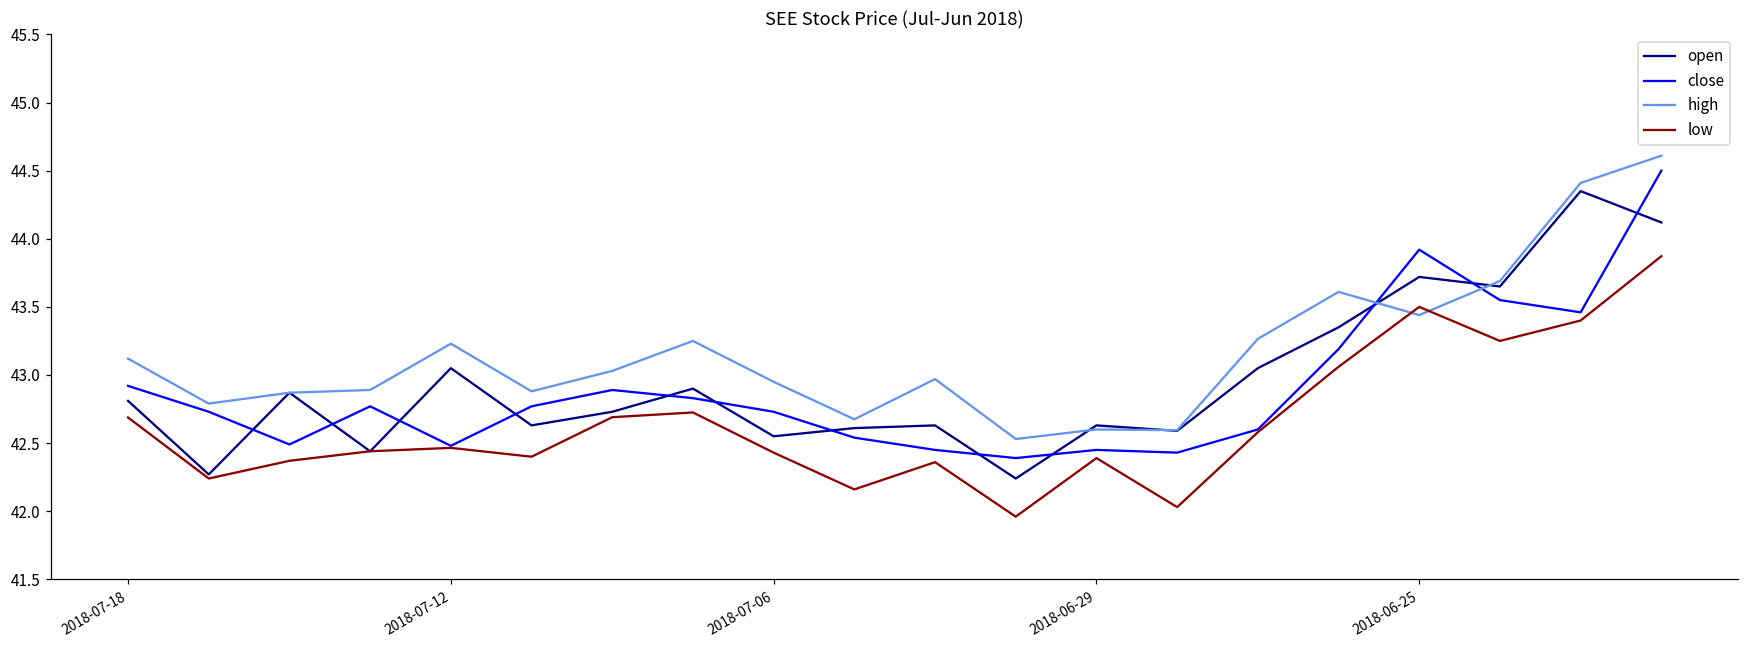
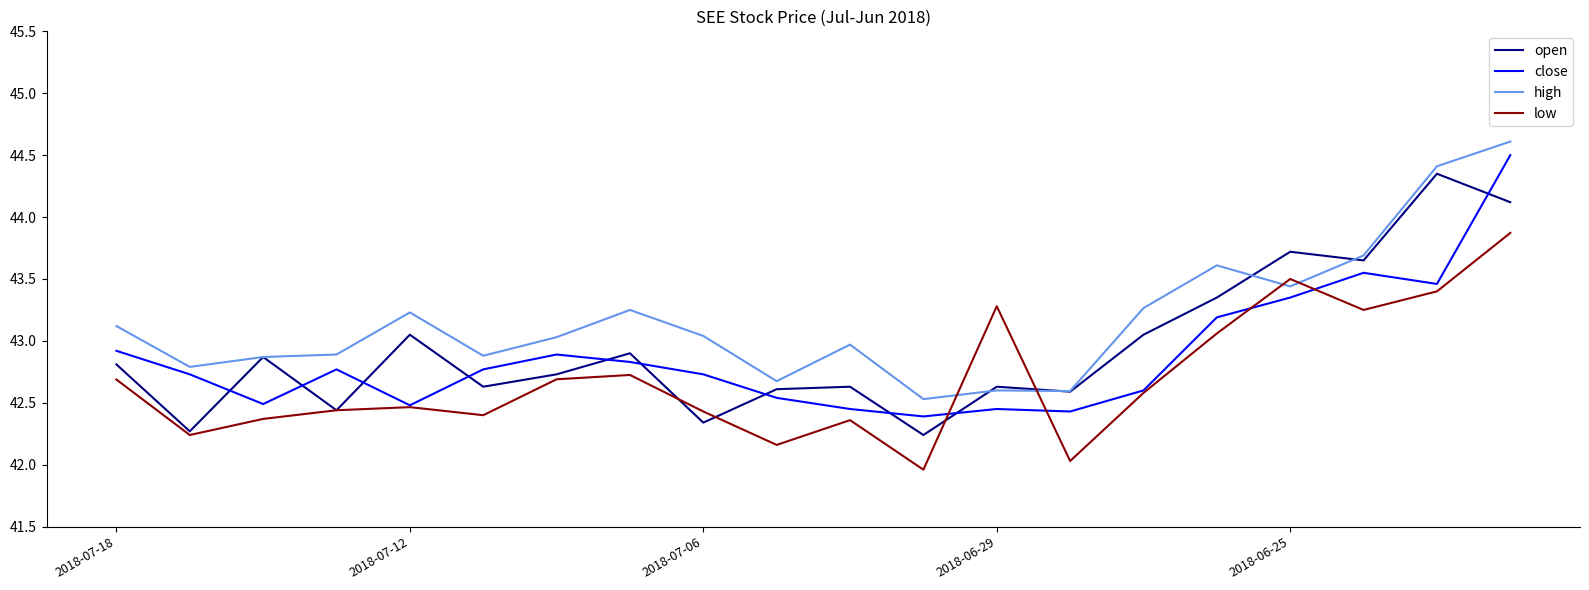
  {
    "open": {
      "2018-07-18": 42.81,
      "2018-07-12": 43.05,
-     "2018-07-06": 42.55,
+     "2018-07-06": 42.34,
      "2018-06-29": 42.63,
      "2018-06-25": 43.72
    },
    "close": {
      "2018-07-18": 42.92,
      "2018-07-06": 42.73,
      "2018-06-29": 42.45,
-     "2018-06-25": 43.92
+     "2018-06-25": 43.35
    },
    "high": {
      "2018-07-18": 43.12,
      "2018-07-12": 43.23,
-     "2018-07-06": 42.95,
+     "2018-07-06": 43.04,
      "2018-06-29": 42.60,
      "2018-06-25": 43.44
    },
    "low": {
      "2018-07-18": 42.69,
      "2018-07-06": 42.43,
-     "2018-06-29": 42.39,
+     "2018-06-29": 43.28,
      "2018-06-25": 43.50
    }
  }
